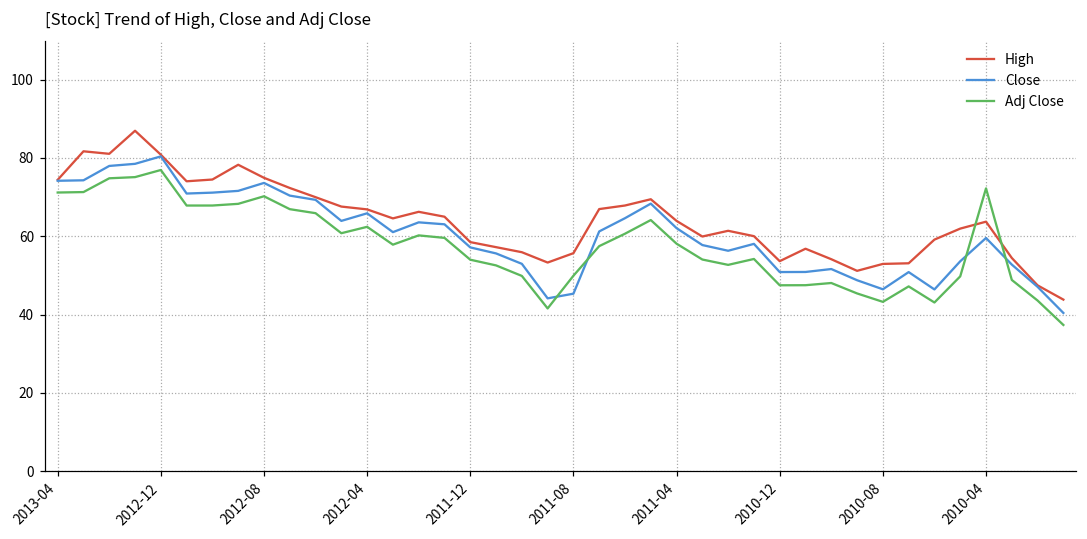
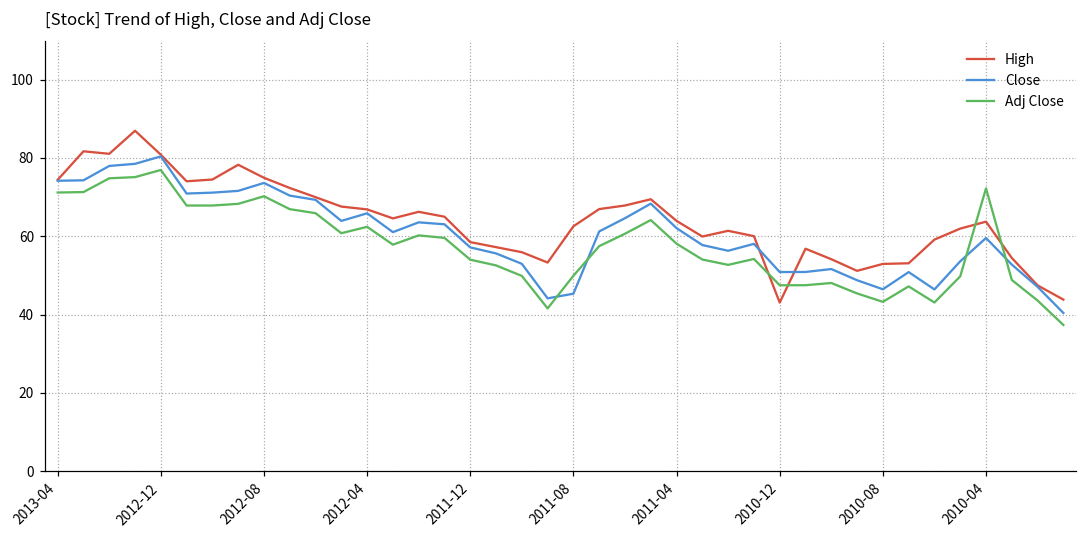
  {
    "High": {
      "2012-08": 75,
      "2012-04": 67,
      "2011-12": 59,
-     "2011-08": 56,
+     "2011-08": 63,
      "2011-04": 64,
-     "2010-12": 54,
+     "2010-12": 43,
      "2010-08": 53,
      "2010-04": 64
    },
    "Close": {
      "2012-08": 74,
      "2012-04": 66,
      "2011-12": 57,
      "2011-08": 45,
      "2011-04": 62,
      "2010-12": 51,
      "2010-08": 46,
      "2010-04": 60
    },
    "Adj Close": {
      "2013-04": 71,
      "2012-12": 77,
      "2012-08": 70,
      "2012-04": 62,
      "2011-12": 54,
      "2011-08": 50,
      "2011-04": 58,
      "2010-12": 47,
      "2010-08": 43,
      "2010-04": 72
    }
  }
